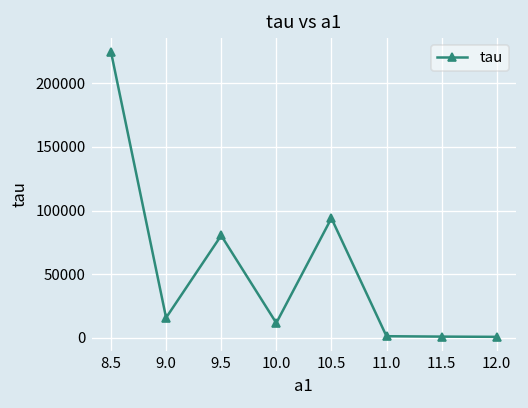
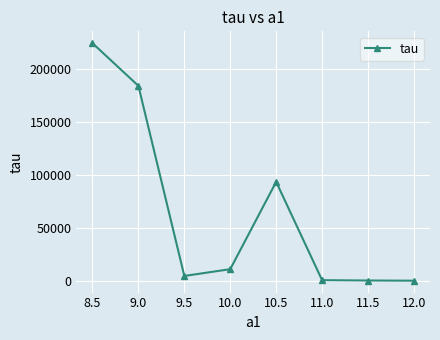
  {
    "8.5": 225000,
-   "9.0": 16000,
-   "9.5": 80000,
+   "9.0": 184000,
+   "9.5": 5000,
    "10.0": 12000,
    "10.5": 94000,
    "11.0": 1000,
    "11.5": 1000,
    "12.0": 1000
  }
